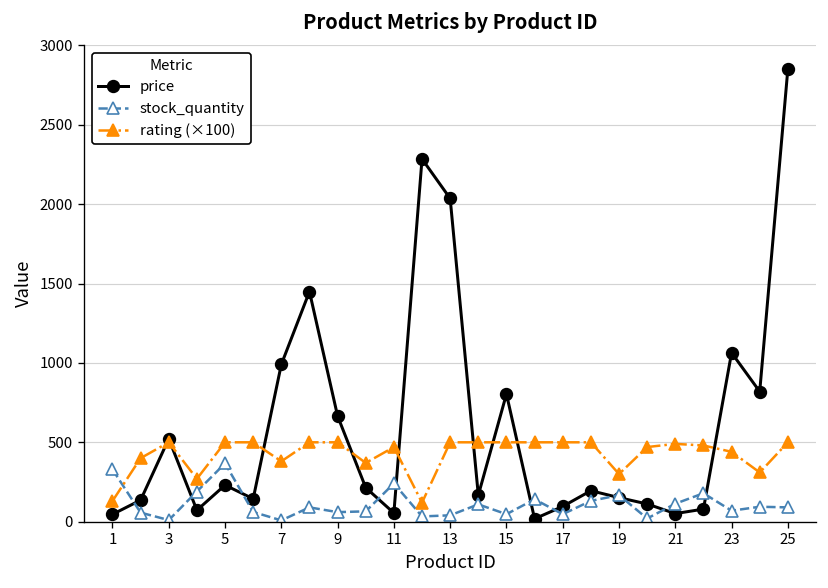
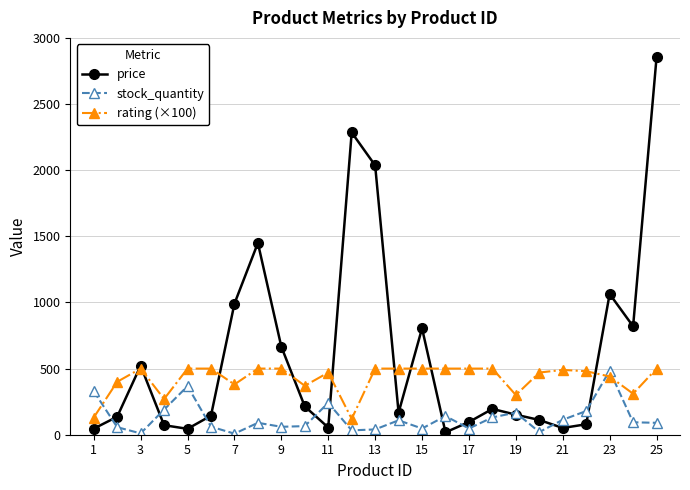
  {
    "price": {
      "1": 50,
      "3": 520,
-     "5": 230,
+     "5": 40,
      "7": 990,
      "9": 670,
      "11": 50,
      "13": 2040,
      "15": 800,
      "17": 100,
      "21": 50,
      "23": 1060,
      "25": 2850
    },
    "stock_quantity": {
      "1": 330,
      "3": 10,
      "5": 370,
      "7": 10,
      "9": 60,
      "11": 240,
      "13": 40,
      "15": 50,
      "17": 50,
      "21": 110,
-     "23": 70,
+     "23": 480,
      "25": 90
    },
    "rating (×100)": {
      "1": 130,
      "3": 500,
      "5": 500,
      "7": 380,
      "9": 500,
      "11": 470,
      "13": 500,
      "15": 500,
      "17": 500,
      "19": 300,
      "21": 490,
      "23": 440,
      "25": 500
    }
  }
